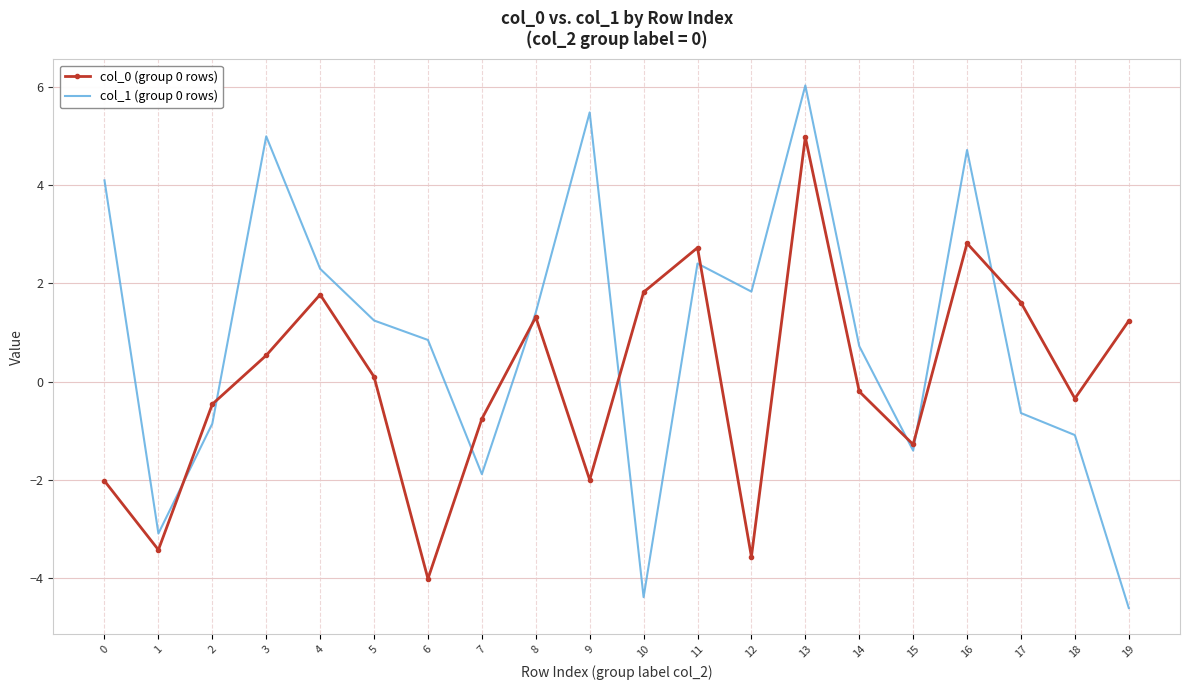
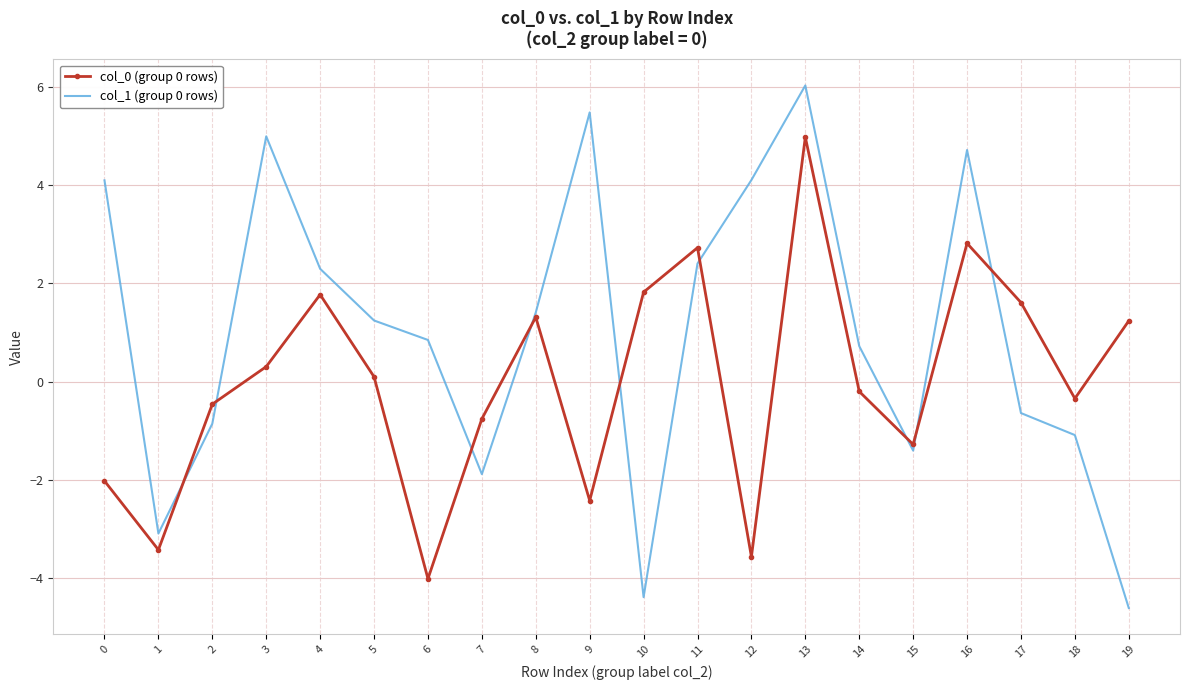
  {
    "col_0 (group 0 rows)": {
      "0": -2.0,
      "1": -3.4,
      "2": -0.5,
-     "3": 0.5,
+     "3": 0.3,
      "4": 1.8,
      "5": 0.1,
      "6": -4.0,
      "7": -0.8,
      "8": 1.3,
-     "9": -2.0,
+     "9": -2.4,
      "10": 1.8,
      "11": 2.7,
      "12": -3.6,
      "13": 5.0,
      "14": -0.2,
      "15": -1.3,
      "16": 2.8,
      "17": 1.6,
      "18": -0.3,
      "19": 1.2
    },
    "col_1 (group 0 rows)": {
      "0": 4.1,
      "1": -3.1,
      "2": -0.9,
      "3": 5.0,
      "4": 2.3,
      "5": 1.2,
      "6": 0.8,
      "7": -1.9,
      "8": 1.4,
      "9": 5.5,
      "10": -4.4,
      "11": 2.4,
-     "12": 1.8,
+     "12": 4.1,
      "13": 6.0,
      "14": 0.7,
      "15": -1.4,
      "16": 4.7,
      "17": -0.6,
      "18": -1.1,
      "19": -4.6
    }
  }
